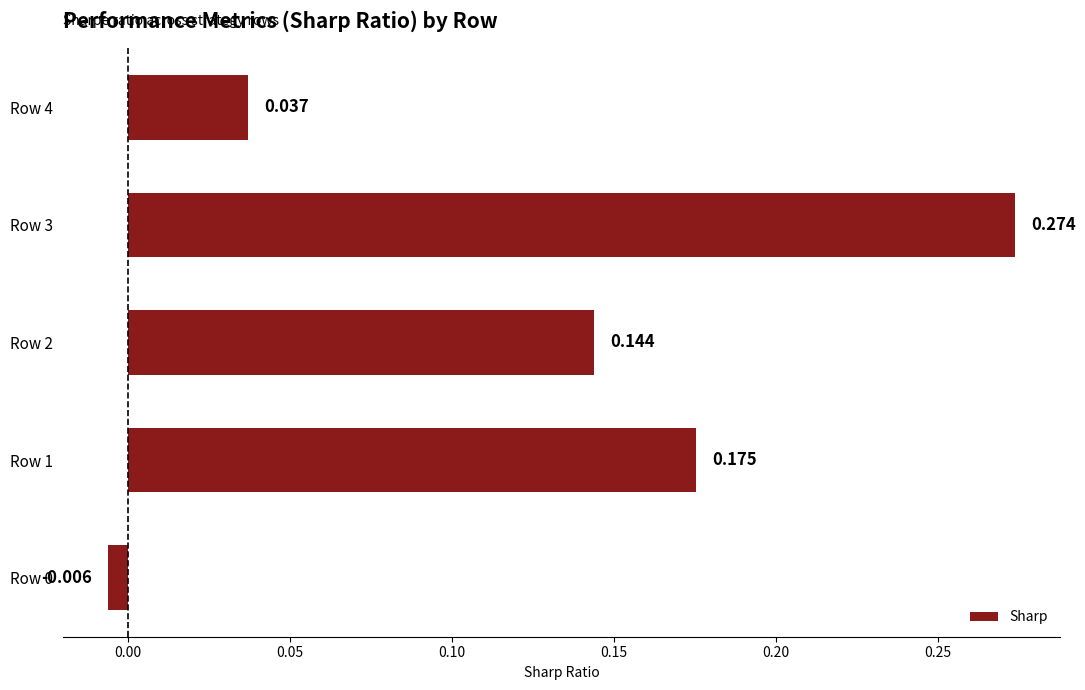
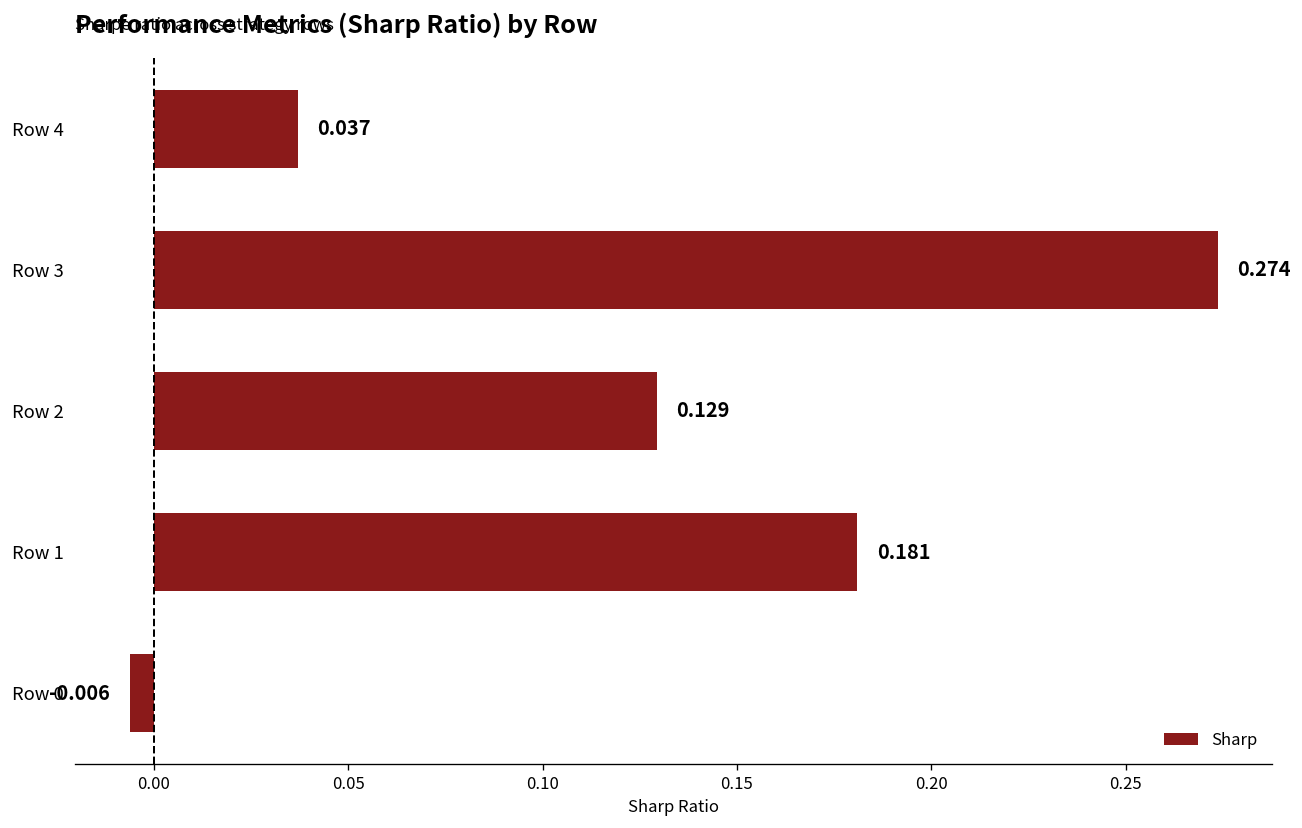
  {
    "Row 4": 0.037,
    "Row 3": 0.274,
-   "Row 2": 0.144,
-   "Row 1": 0.175,
+   "Row 2": 0.129,
+   "Row 1": 0.181,
    "Row 0": -0.006
  }
